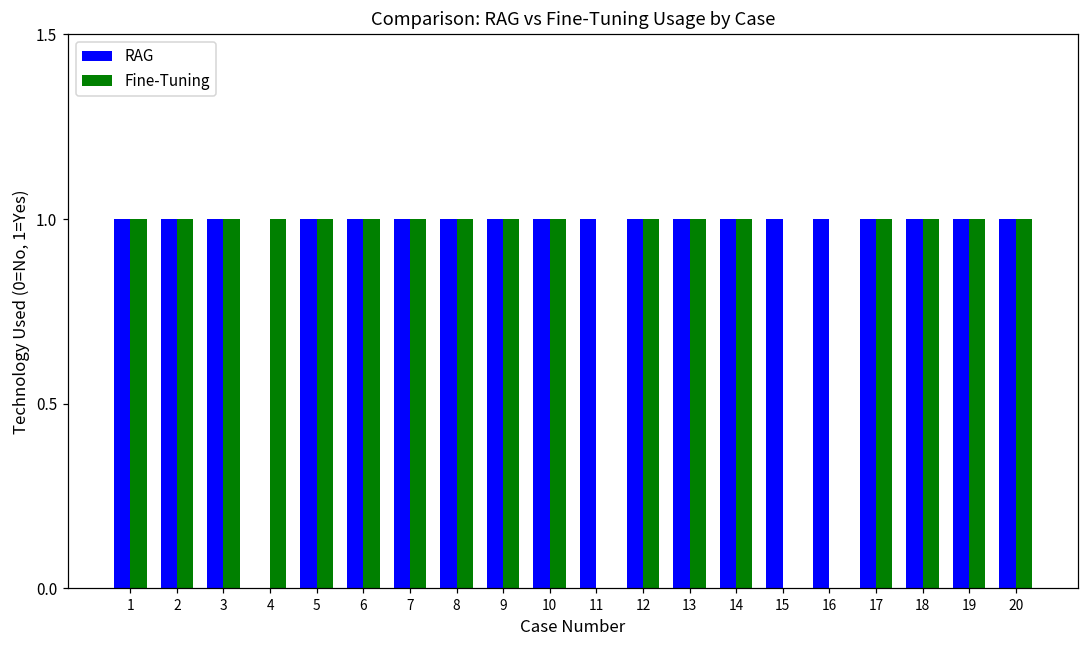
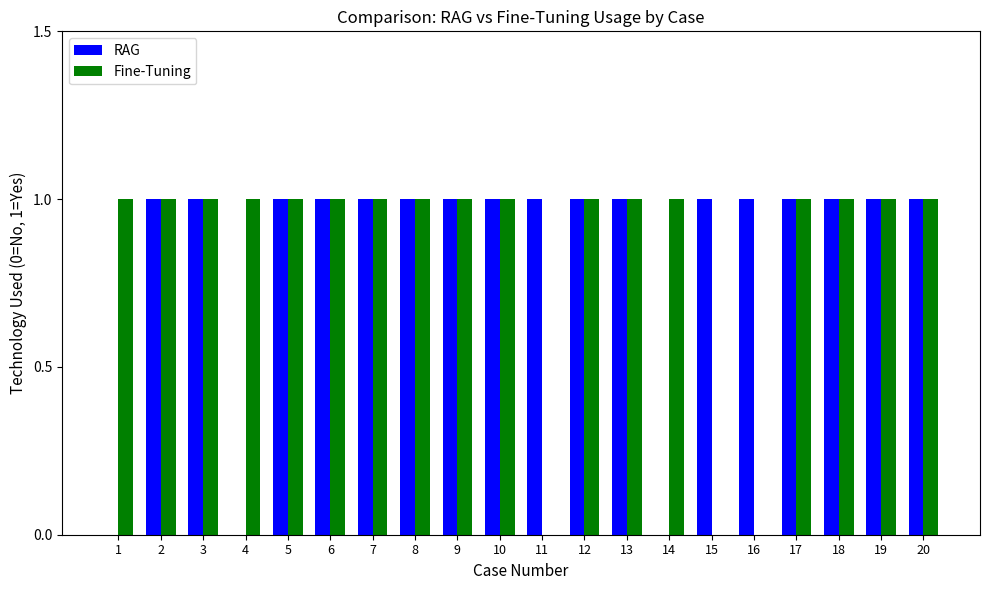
  {
    "RAG": {
-     "1": 1,
+     "1": 0,
      "2": 1,
      "3": 1,
      "4": 0,
      "5": 1,
      "6": 1,
      "7": 1,
      "8": 1,
      "9": 1,
      "10": 1,
      "11": 1,
      "12": 1,
      "13": 1,
-     "14": 1,
+     "14": 0,
      "15": 1,
      "16": 1,
      "17": 1,
      "18": 1,
      "19": 1,
      "20": 1
    },
    "Fine-Tuning": {
      "1": 1,
      "2": 1,
      "3": 1,
      "4": 1,
      "5": 1,
      "6": 1,
      "7": 1,
      "8": 1,
      "9": 1,
      "10": 1,
      "11": 0,
      "12": 1,
      "13": 1,
      "14": 1,
      "15": 0,
      "16": 0,
      "17": 1,
      "18": 1,
      "19": 1,
      "20": 1
    }
  }
